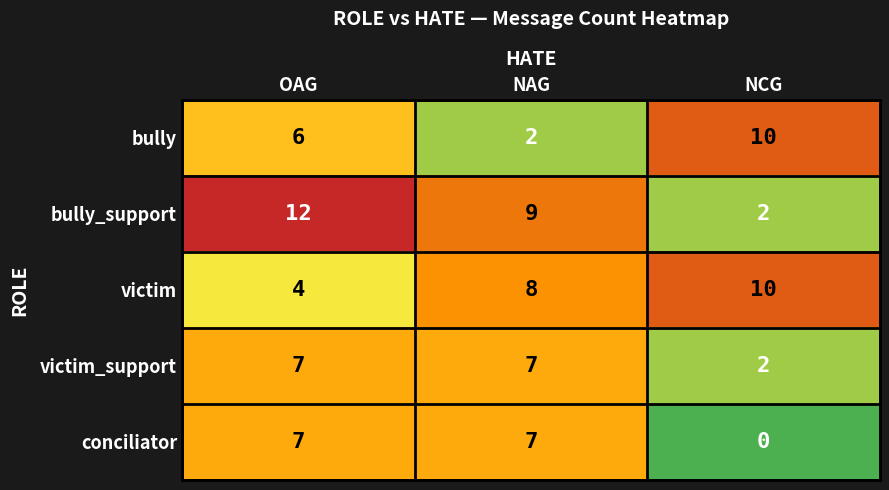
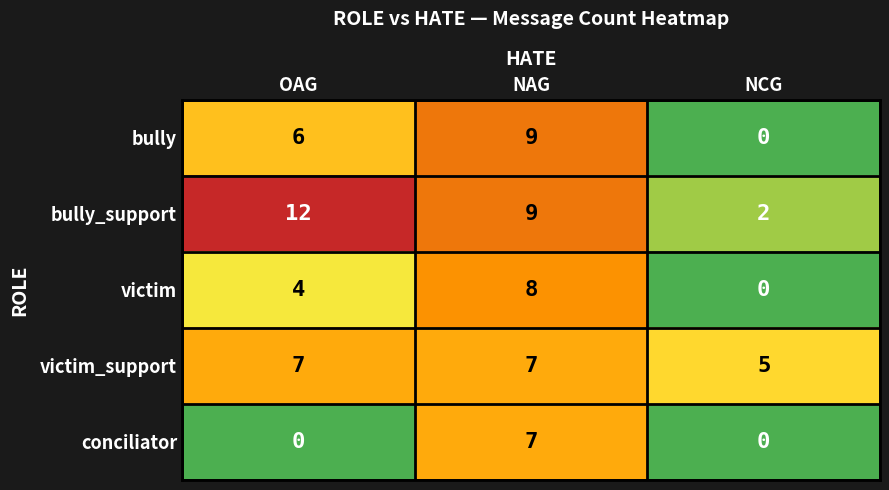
  {
    "bully": {
      "OAG": 6,
-     "NAG": 2,
-     "NCG": 10
+     "NAG": 9,
+     "NCG": 0
    },
    "bully_support": {
      "OAG": 12,
      "NAG": 9,
      "NCG": 2
    },
    "victim": {
      "OAG": 4,
      "NAG": 8,
-     "NCG": 10
+     "NCG": 0
    },
    "victim_support": {
      "OAG": 7,
      "NAG": 7,
-     "NCG": 2
+     "NCG": 5
    },
    "conciliator": {
-     "OAG": 7,
+     "OAG": 0,
      "NAG": 7,
      "NCG": 0
    }
  }
